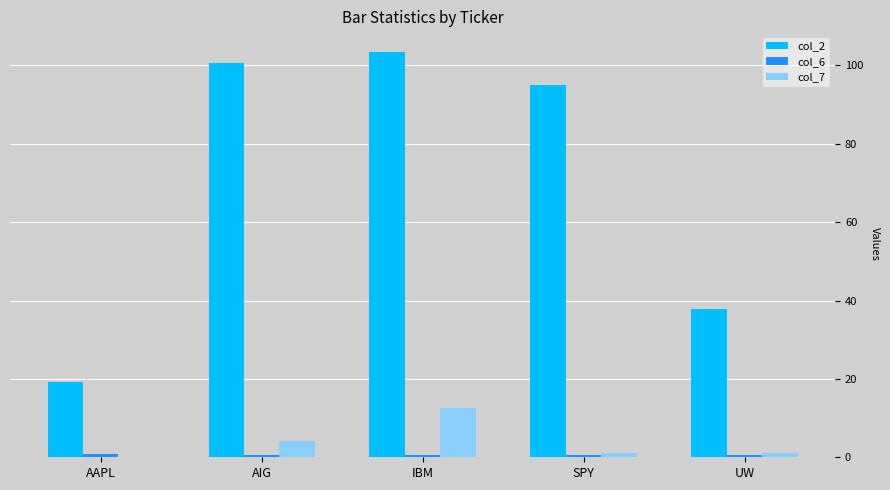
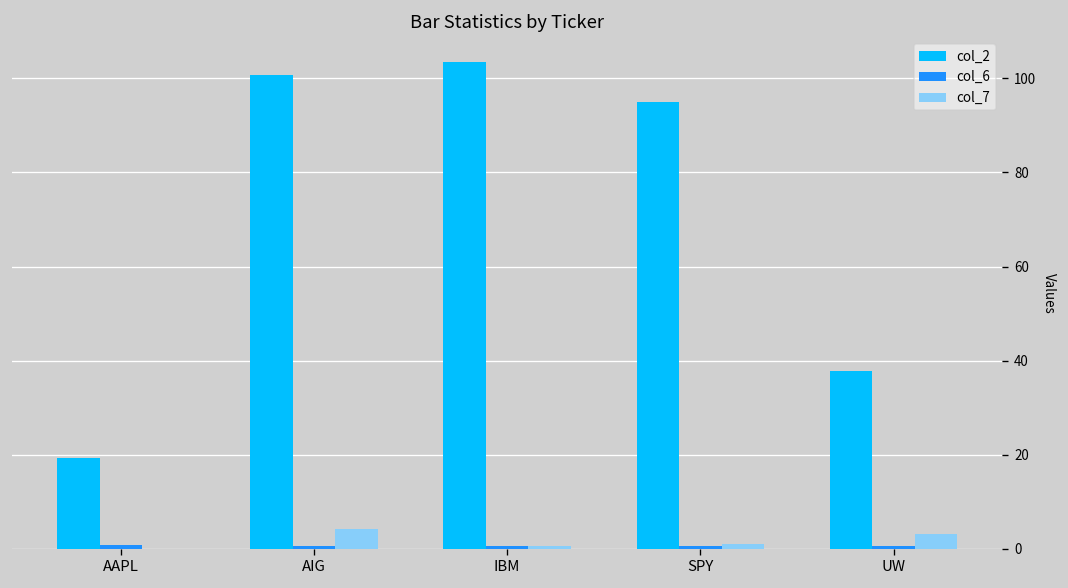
  {
    "col_7": {
      "AIG": 4,
-     "IBM": 13,
+     "IBM": 1,
      "SPY": 1,
-     "UW": 1
+     "UW": 3
    }
  }
